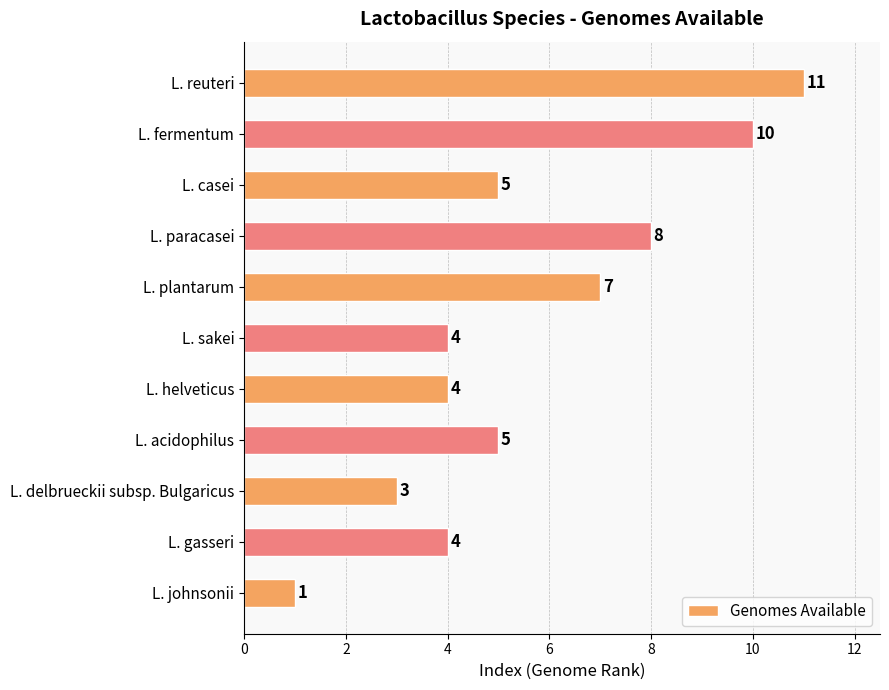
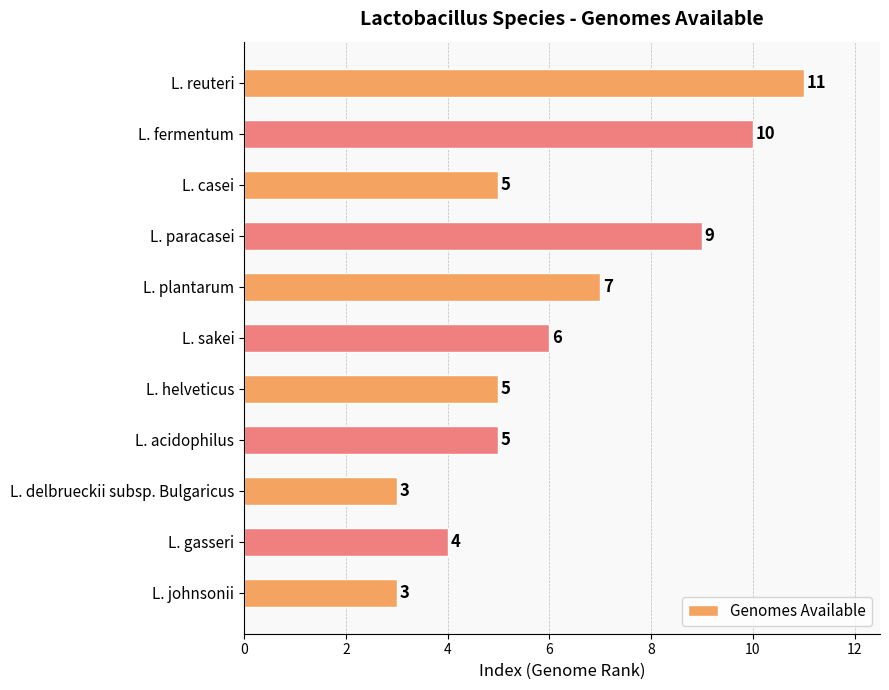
  {
    "L. reuteri": 11,
    "L. fermentum": 10,
    "L. casei": 5,
-   "L. paracasei": 8,
+   "L. paracasei": 9,
    "L. plantarum": 7,
-   "L. sakei": 4,
-   "L. helveticus": 4,
+   "L. sakei": 6,
+   "L. helveticus": 5,
    "L. acidophilus": 5,
    "L. delbrueckii subsp. Bulgaricus": 3,
    "L. gasseri": 4,
-   "L. johnsonii": 1
+   "L. johnsonii": 3
  }
